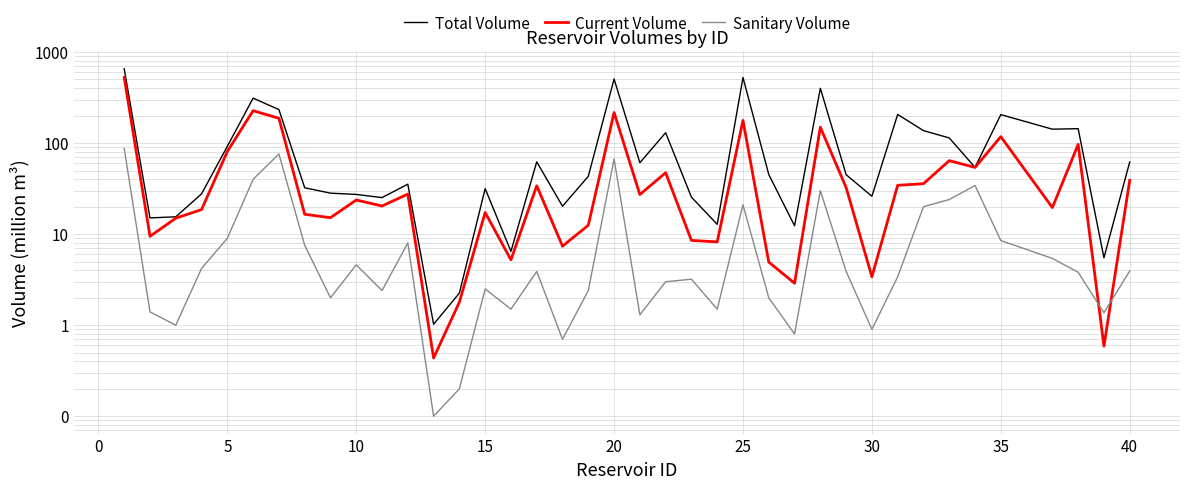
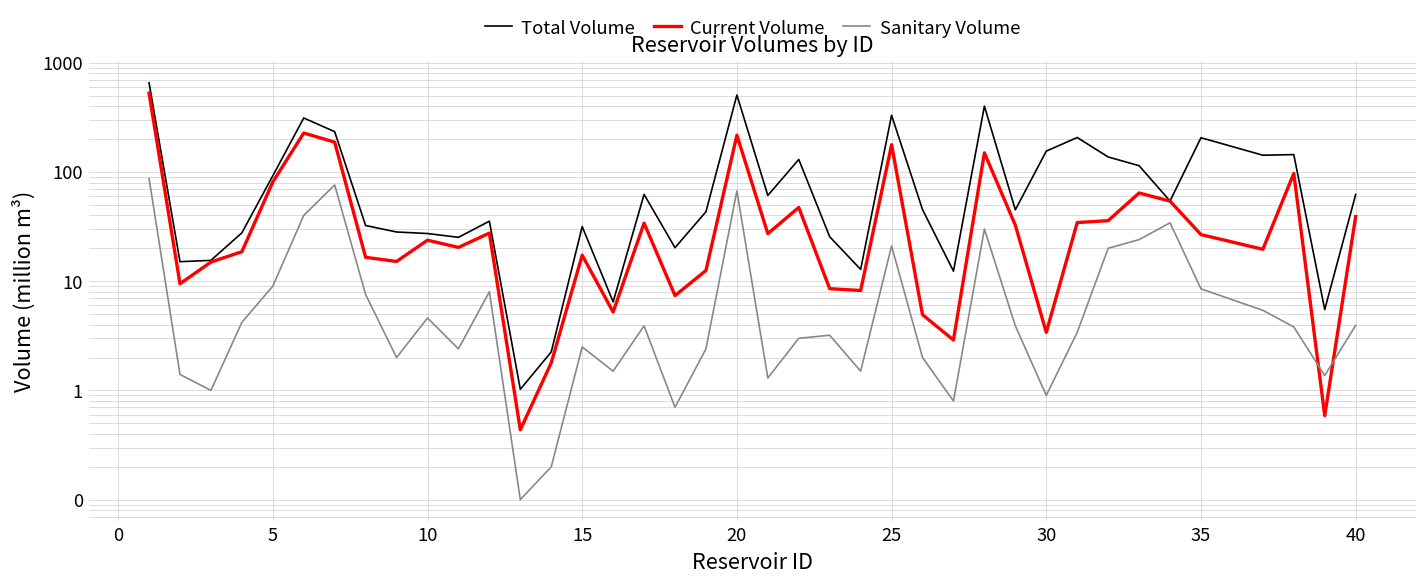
  {
    "Total Volume": {
      "5": 90,
      "10": 27,
      "15": 32,
      "20": 500,
-     "25": 500,
-     "30": 26,
+     "25": 330,
+     "30": 160,
      "35": 210,
      "40": 60
    },
    "Current Volume": {
      "5": 80,
      "10": 24,
      "15": 17,
      "20": 220,
      "25": 180,
      "30": 3.4,
-     "35": 120,
+     "35": 27,
      "40": 39
    },
    "Sanitary Volume": {
      "5": 9,
      "10": 5,
      "15": 2.5,
      "20": 70,
      "25": 21,
      "30": 0.9,
      "35": 9,
      "40": 4
    }
  }
